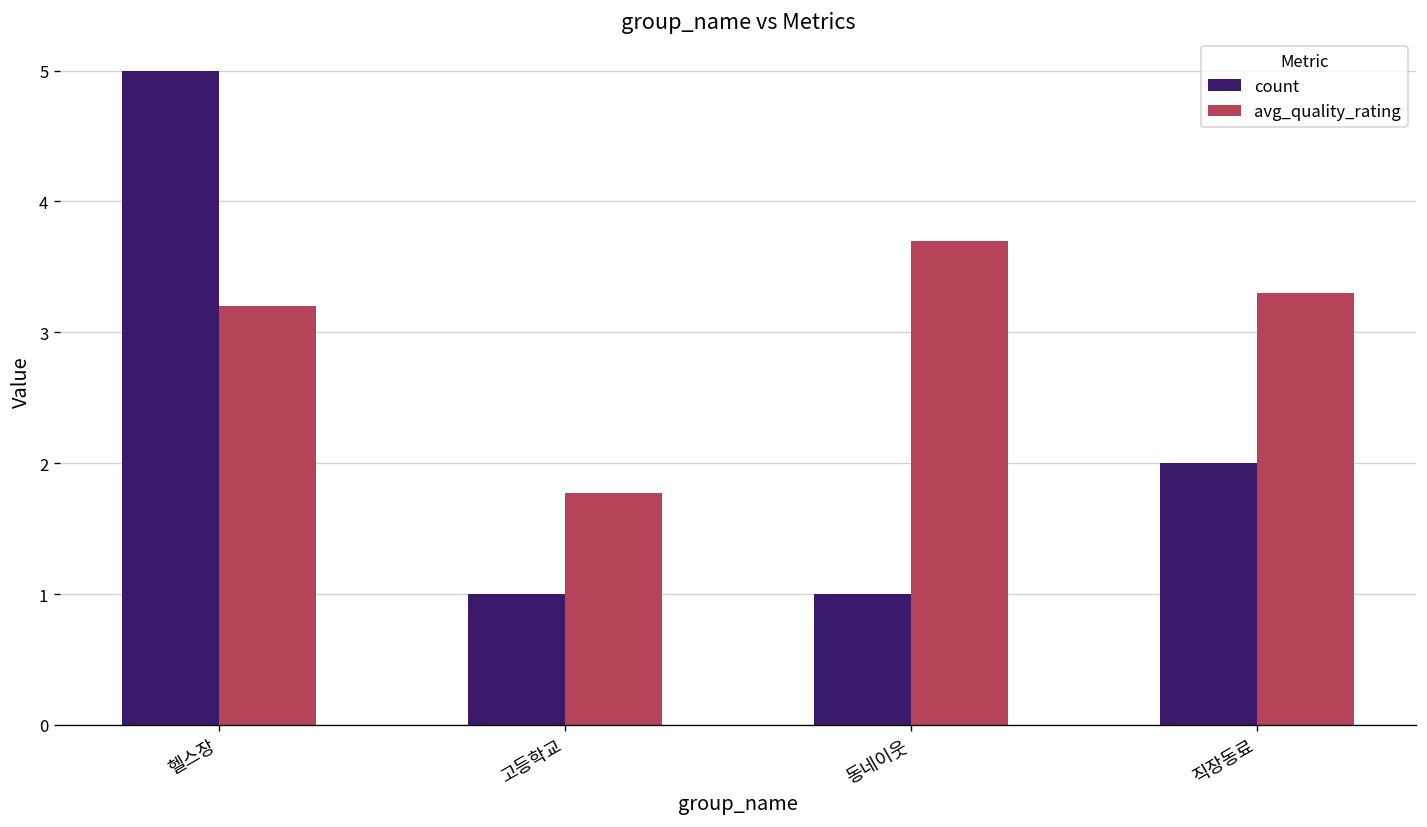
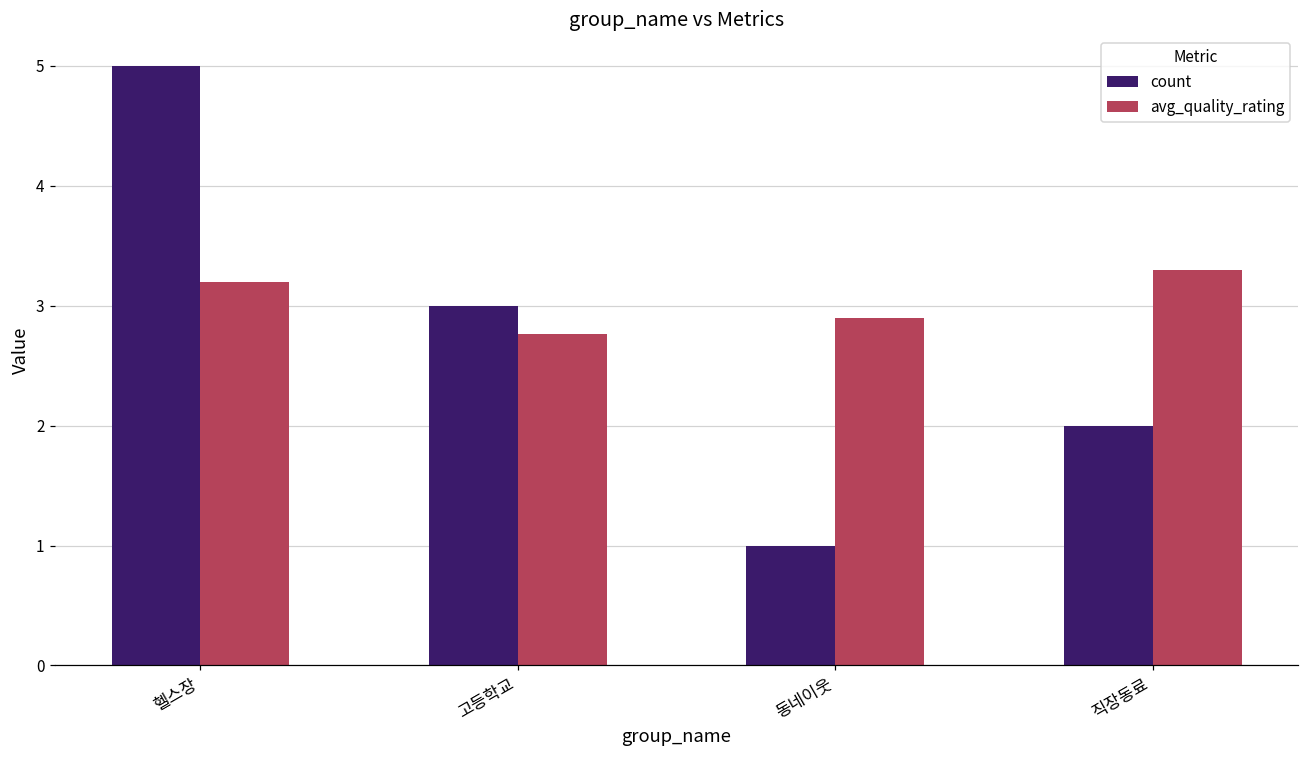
  {
    "count": {
      "헬스장": 5,
-     "고등학교": 1,
+     "고등학교": 3,
      "동네이웃": 1,
      "직장동료": 2
    },
    "avg_quality_rating": {
      "헬스장": 3.20,
-     "고등학교": 1.77,
-     "동네이웃": 3.7,
+     "고등학교": 2.76,
+     "동네이웃": 2.9,
      "직장동료": 3.30
    }
  }
